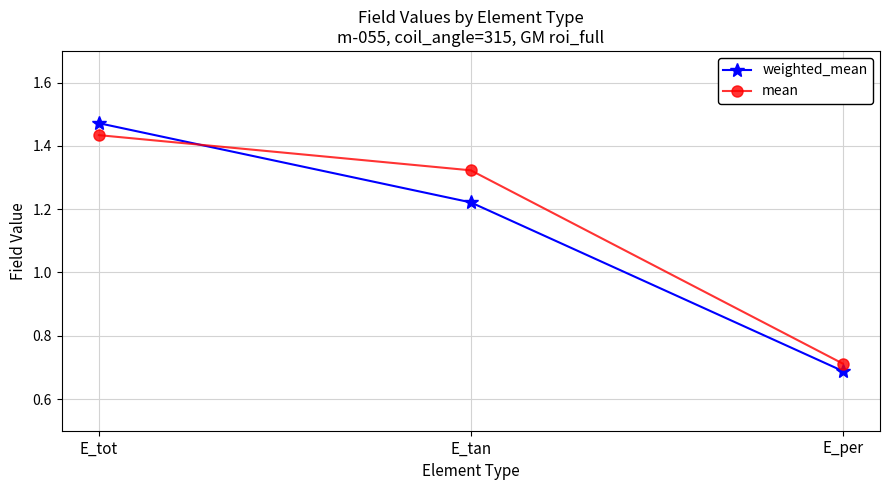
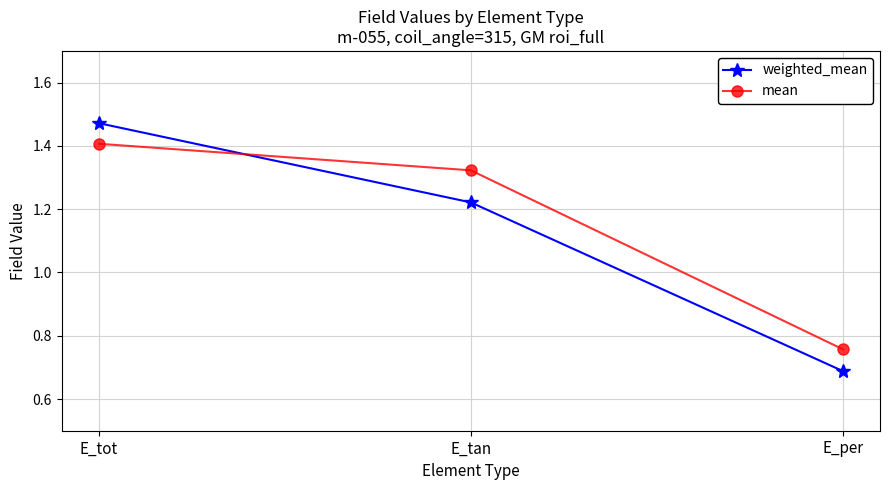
  {
    "weighted_mean": {
      "E_tot": 1.47,
      "E_tan": 1.22,
      "E_per": 0.69
    },
    "mean": {
-     "E_tot": 1.43,
+     "E_tot": 1.41,
      "E_tan": 1.32,
-     "E_per": 0.71
+     "E_per": 0.76
    }
  }
